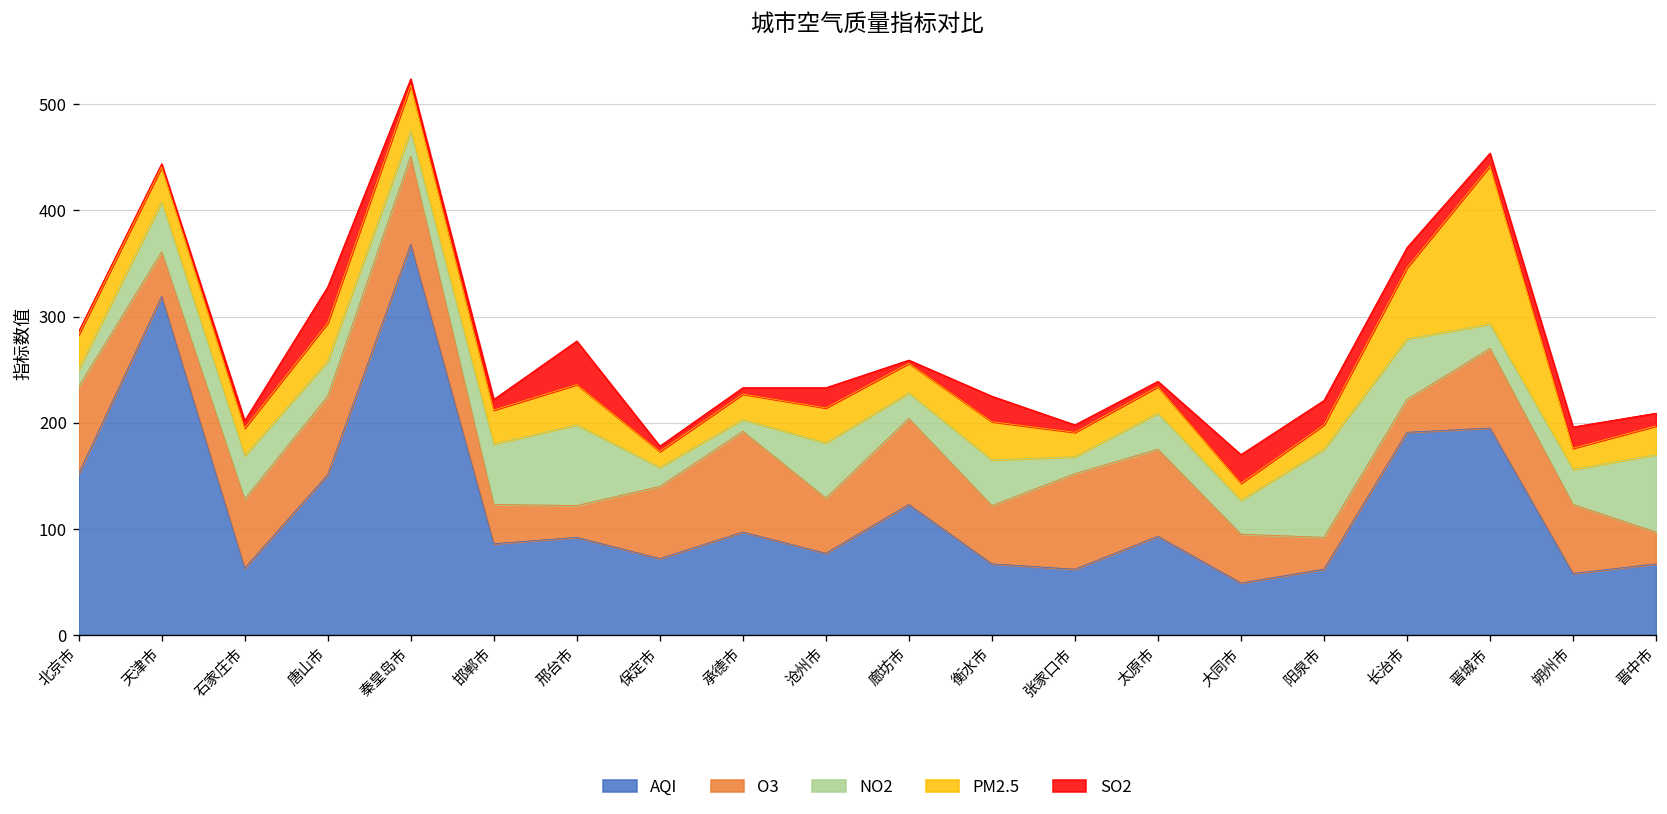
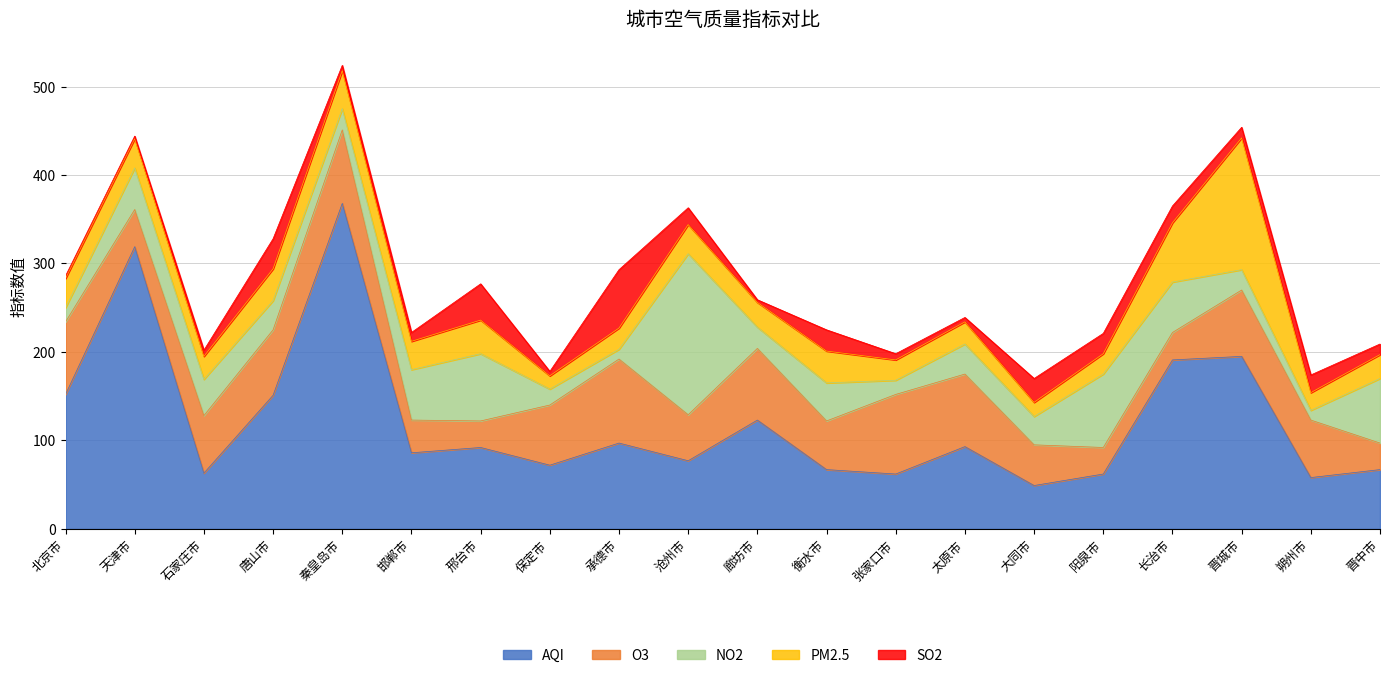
  {
    "AQI": {
      "北京市": 150,
      "天津市": 320,
      "石家庄市": 60,
      "唐山市": 150,
      "秦皇岛市": 370,
      "邯郸市": 90,
      "邢台市": 90,
      "保定市": 70,
      "承德市": 100,
      "沧州市": 80,
      "廊坊市": 120,
      "衡水市": 70,
      "张家口市": 60,
      "太原市": 90,
      "大同市": 50,
      "阳泉市": 60,
      "长治市": 190,
      "晋城市": 200,
      "朔州市": 60,
      "晋中市": 70
    },
    "O3": {
      "北京市": 80,
      "天津市": 40,
      "石家庄市": 70,
      "唐山市": 70,
      "秦皇岛市": 80,
      "邯郸市": 40,
      "邢台市": 30,
      "保定市": 70,
      "承德市": 100,
      "沧州市": 50,
      "廊坊市": 80,
      "衡水市": 60,
      "张家口市": 90,
      "太原市": 80,
      "大同市": 50,
      "阳泉市": 30,
      "长治市": 30,
      "晋城市": 80,
      "朔州市": 70,
      "晋中市": 30
    },
    "NO2": {
      "北京市": 20,
      "天津市": 50,
      "石家庄市": 40,
      "唐山市": 30,
      "秦皇岛市": 20,
      "邯郸市": 60,
      "邢台市": 80,
      "保定市": 20,
      "承德市": 10,
-     "沧州市": 50,
+     "沧州市": 180,
      "廊坊市": 20,
      "衡水市": 40,
      "张家口市": 20,
      "太原市": 30,
      "大同市": 30,
      "阳泉市": 80,
      "长治市": 60,
      "晋城市": 20,
-     "朔州市": 30,
+     "朔州市": 10,
      "晋中市": 70
    },
    "PM2.5": {
      "北京市": 30,
      "天津市": 30,
      "石家庄市": 30,
      "唐山市": 40,
      "秦皇岛市": 40,
      "邯郸市": 30,
      "邢台市": 40,
      "保定市": 20,
      "承德市": 20,
      "沧州市": 30,
      "廊坊市": 30,
      "衡水市": 40,
      "张家口市": 20,
      "太原市": 30,
      "大同市": 20,
      "阳泉市": 20,
      "长治市": 70,
      "晋城市": 150,
      "朔州市": 20,
      "晋中市": 30
    },
    "SO2": {
      "北京市": 0,
      "天津市": 0,
      "石家庄市": 10,
      "唐山市": 30,
      "秦皇岛市": 10,
      "邯郸市": 10,
      "邢台市": 40,
      "保定市": 10,
-     "承德市": 10,
+     "承德市": 70,
      "沧州市": 20,
      "廊坊市": 0,
      "衡水市": 20,
      "张家口市": 10,
      "太原市": 10,
      "大同市": 30,
      "阳泉市": 20,
      "长治市": 20,
      "晋城市": 10,
      "朔州市": 20,
      "晋中市": 10
    }
  }
